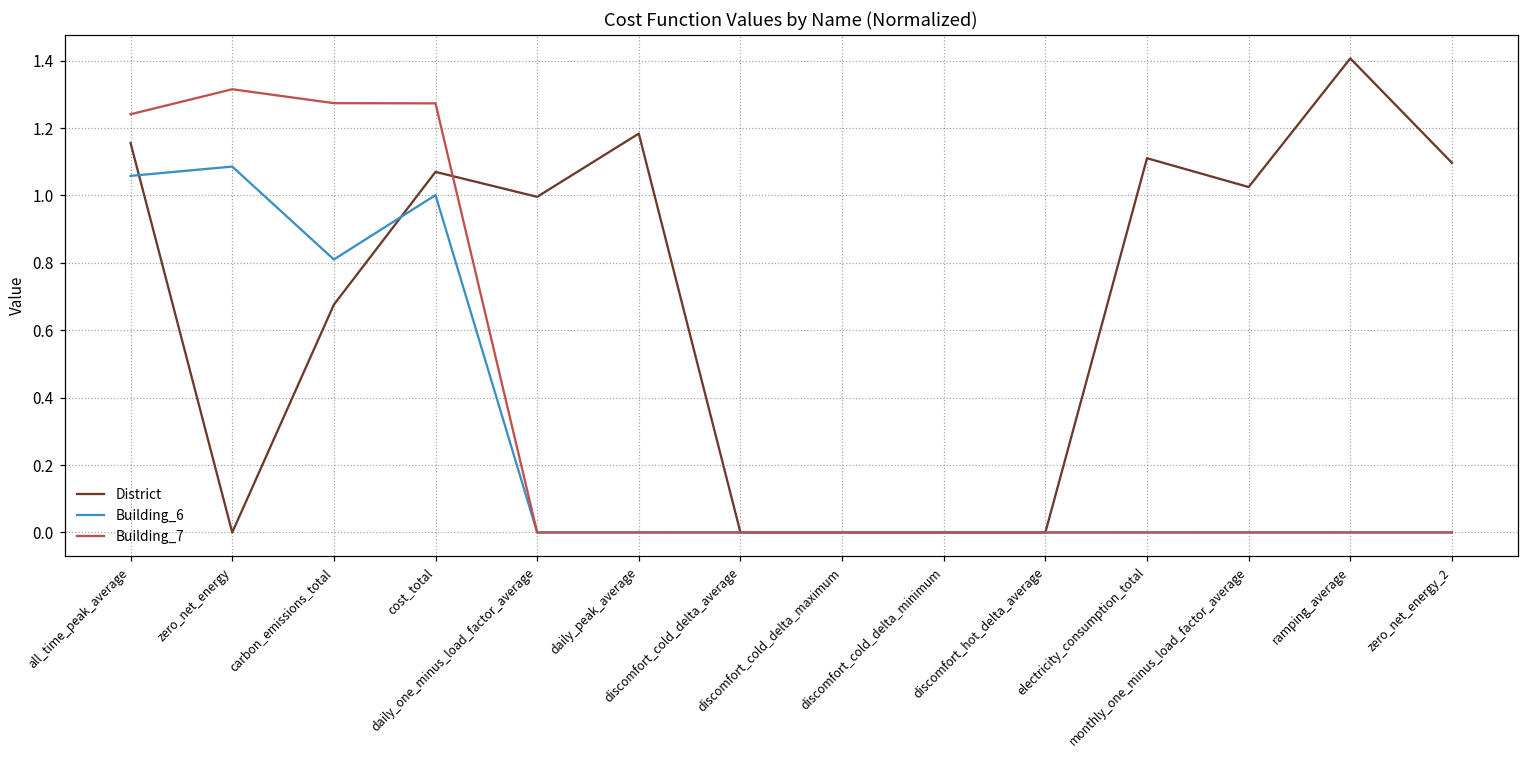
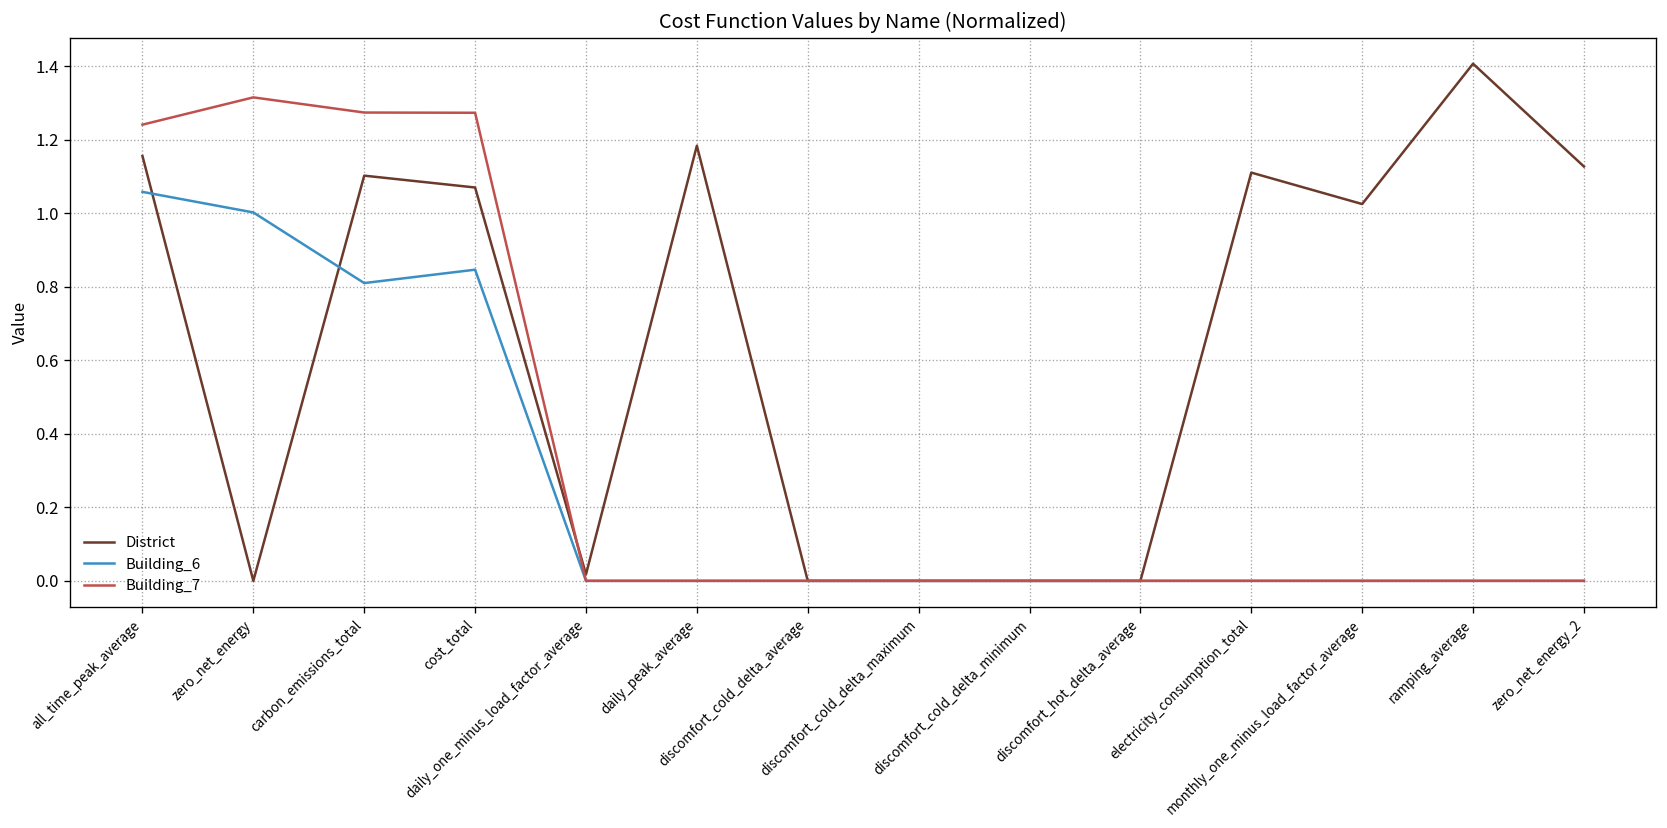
  {
    "District": {
      "all_time_peak_average": 1.16,
      "zero_net_energy": 0.00,
-     "carbon_emissions_total": 0.68,
+     "carbon_emissions_total": 1.10,
      "cost_total": 1.07,
-     "daily_one_minus_load_factor_average": 1.00,
+     "daily_one_minus_load_factor_average": 0.02,
      "daily_peak_average": 1.18,
      "electricity_consumption_total": 1.11,
      "monthly_one_minus_load_factor_average": 1.02,
      "ramping_average": 1.41,
-     "zero_net_energy_2": 1.10
+     "zero_net_energy_2": 1.13
    },
    "Building_6": {
      "all_time_peak_average": 1.06,
-     "zero_net_energy": 1.09,
+     "zero_net_energy": 1.00,
      "carbon_emissions_total": 0.81,
-     "cost_total": 1.00
+     "cost_total": 0.85
    },
    "Building_7": {
      "all_time_peak_average": 1.24,
      "zero_net_energy": 1.32,
      "carbon_emissions_total": 1.27,
      "cost_total": 1.27
    }
  }
